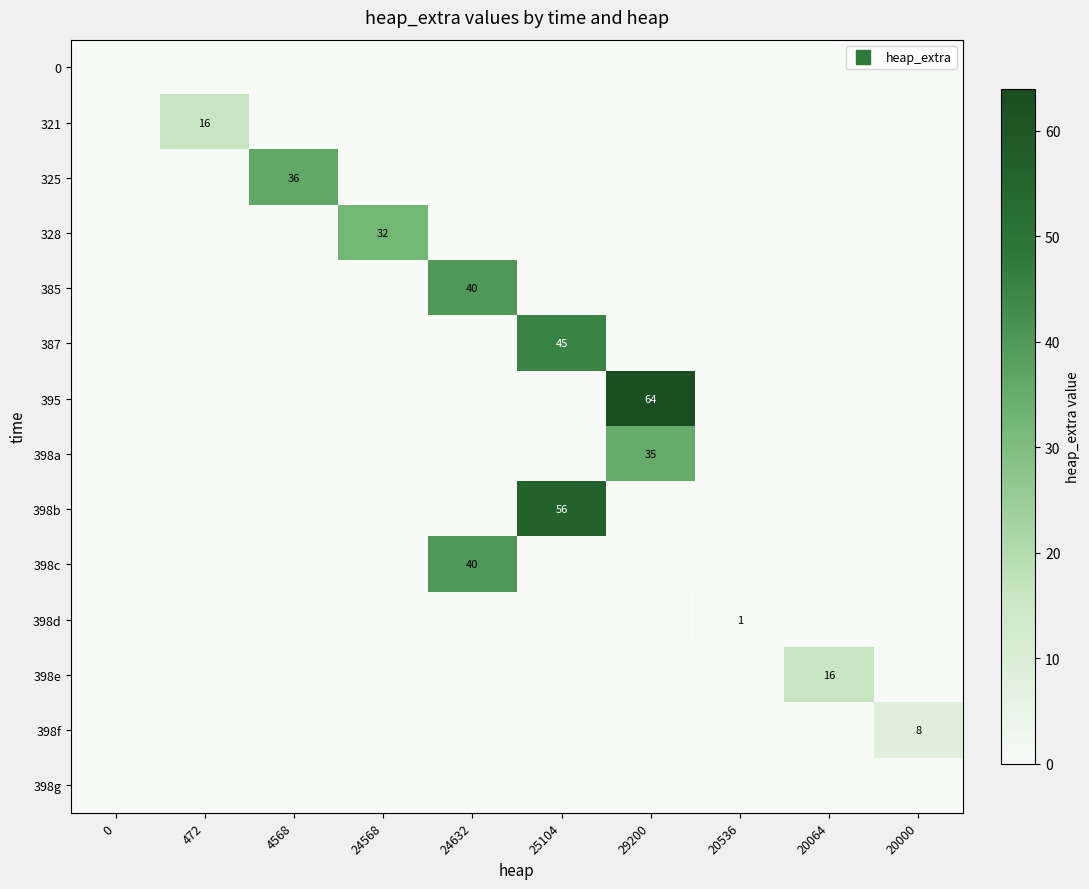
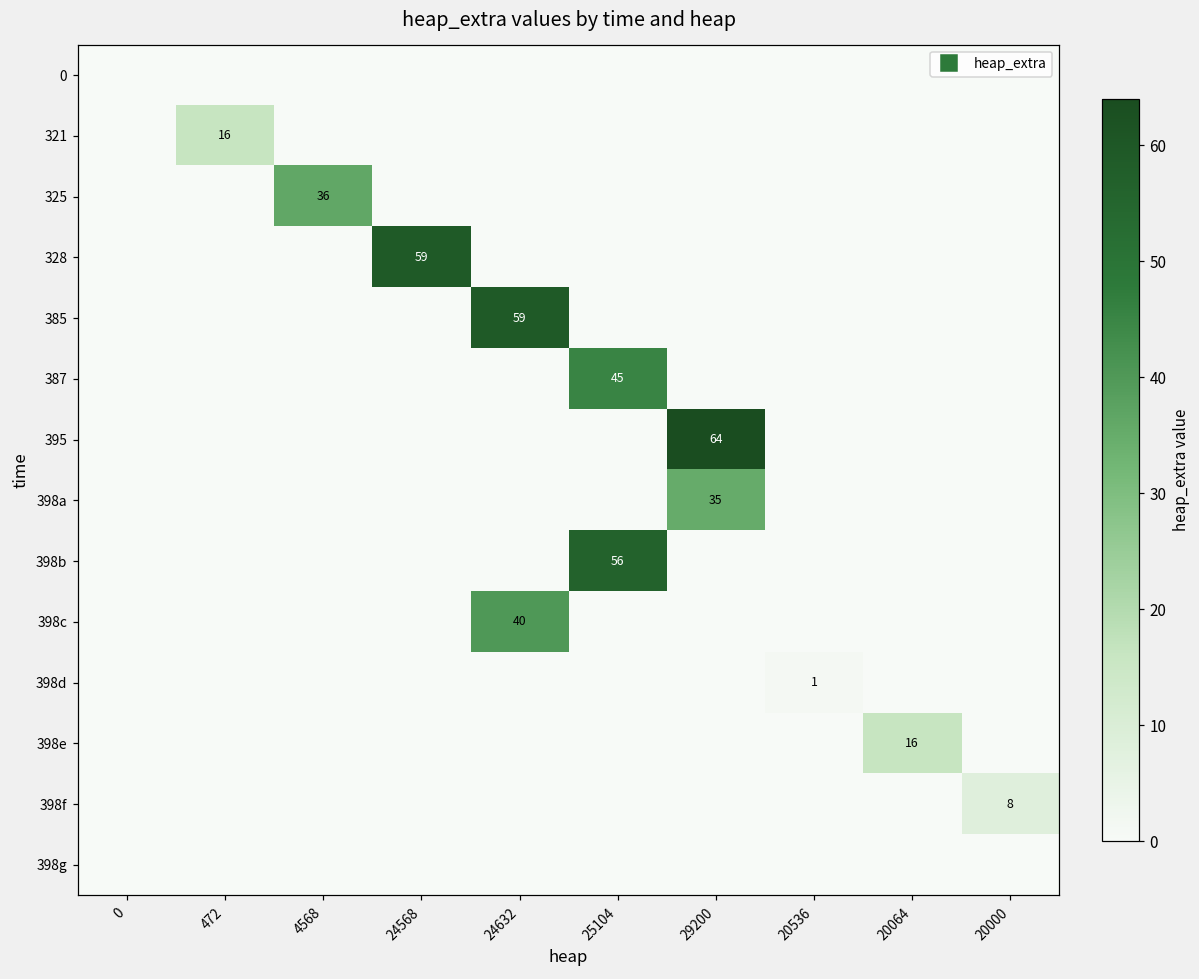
  {
    "321": {
      "472": 16
    },
    "325": {
      "4568": 36
    },
    "328": {
-     "24568": 32
+     "24568": 59
    },
    "385": {
-     "24632": 40
+     "24632": 59
    },
    "387": {
      "25104": 45
    },
    "395": {
      "29200": 64
    },
    "398a": {
      "29200": 35
    },
    "398b": {
      "25104": 56
    },
    "398c": {
      "24632": 40
    },
    "398d": {
      "20536": 1
    },
    "398e": {
      "20064": 16
    },
    "398f": {
      "20000": 8
    }
  }
